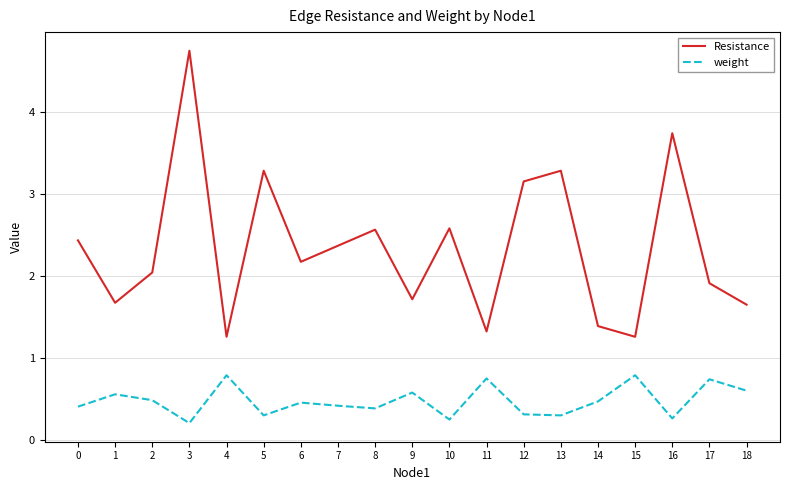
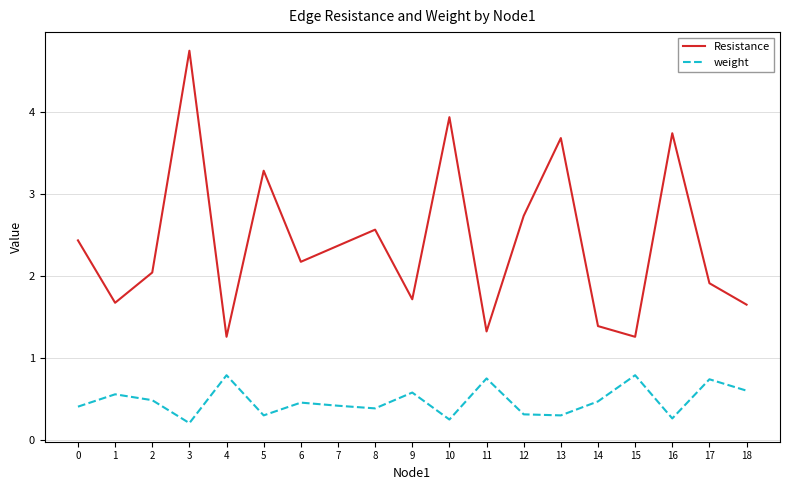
  {
    "Resistance": {
      "0": 2.4,
      "1": 1.7,
      "2": 2.0,
      "3": 4.7,
      "4": 1.3,
      "5": 3.3,
      "6": 2.2,
      "7": 2.4,
      "8": 2.6,
      "9": 1.7,
-     "10": 2.6,
+     "10": 3.9,
      "11": 1.3,
-     "12": 3.1,
-     "13": 3.3,
+     "12": 2.7,
+     "13": 3.7,
      "14": 1.4,
      "15": 1.3,
      "16": 3.7,
      "17": 1.9,
      "18": 1.7
    },
    "weight": {
      "0": 0.4,
      "1": 0.6,
      "2": 0.5,
      "3": 0.2,
      "4": 0.8,
      "5": 0.3,
      "6": 0.5,
      "7": 0.4,
      "8": 0.4,
      "9": 0.6,
      "10": 0.3,
      "11": 0.8,
      "12": 0.3,
      "13": 0.3,
      "14": 0.5,
      "15": 0.8,
      "16": 0.3,
      "17": 0.7,
      "18": 0.6
    }
  }
